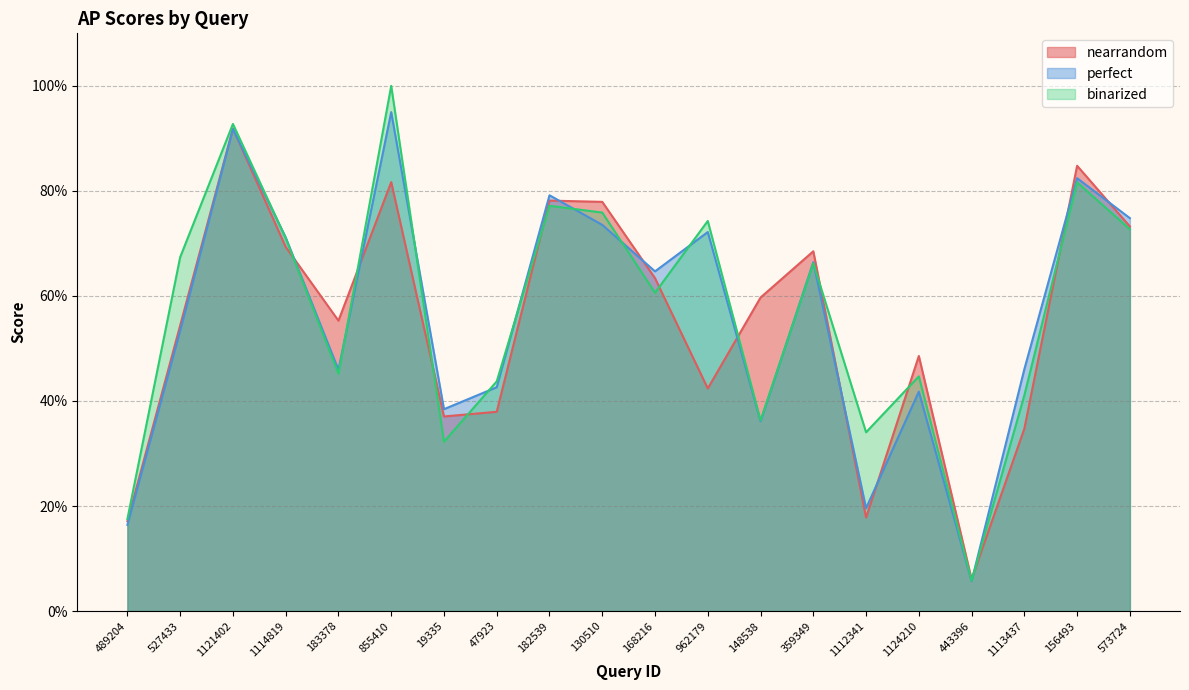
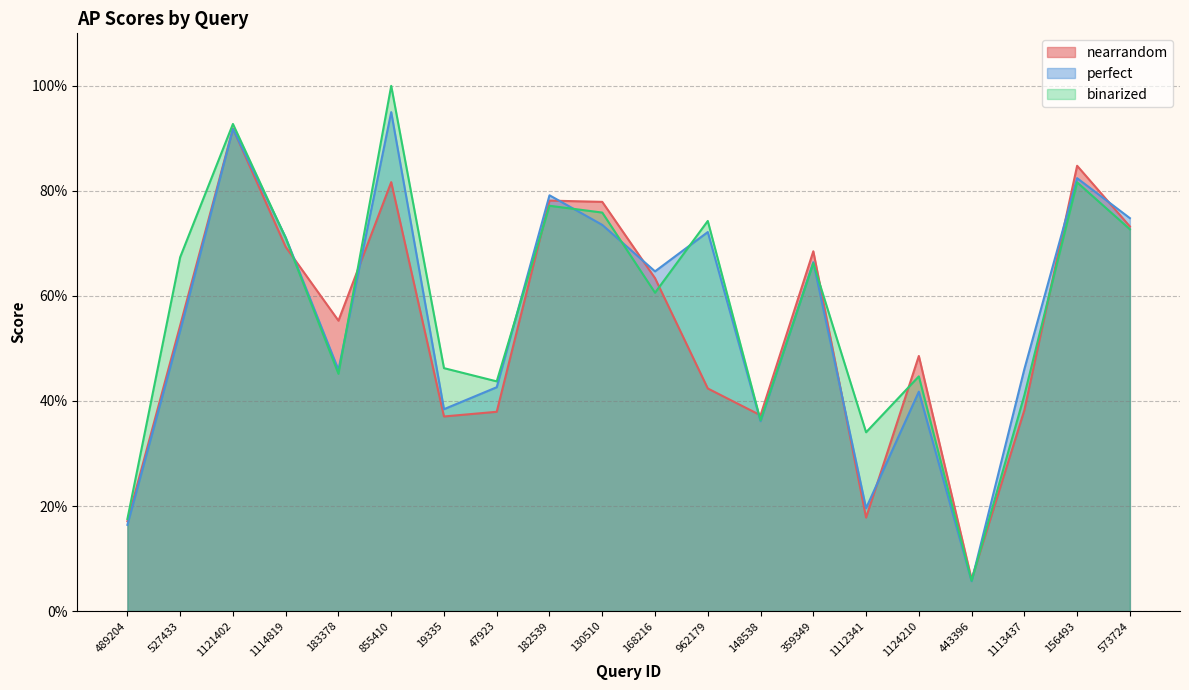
  {
    "nearrandom": {
      "527433": "54%",
      "1114819": "69%",
      "183378": "55%",
      "855410": "82%",
      "19335": "37%",
      "47923": "38%",
      "182539": "78%",
      "130510": "78%",
      "168216": "63%",
      "962179": "42%",
-     "148538": "60%",
+     "148538": "37%",
      "359349": "69%",
      "1112341": "18%",
      "1124210": "49%",
-     "1113437": "35%",
+     "1113437": "38%",
      "156493": "85%",
      "573724": "73%"
    },
    "perfect": {
      "489204": "16%",
      "527433": "53%",
      "183378": "46%",
      "855410": "95%",
      "19335": "38%",
      "47923": "43%",
      "182539": "79%",
      "130510": "74%",
      "168216": "65%",
      "962179": "72%",
      "1112341": "20%",
      "1124210": "42%",
      "1113437": "46%",
      "156493": "82%",
      "573724": "75%"
    },
    "binarized": {
      "527433": "67%",
      "1121402": "93%",
      "183378": "45%",
      "855410": "100%",
-     "19335": "32%",
+     "19335": "46%",
      "47923": "44%",
      "182539": "77%",
      "130510": "76%",
      "168216": "61%",
      "962179": "74%",
      "1112341": "34%",
      "1124210": "45%",
      "1113437": "41%",
      "156493": "82%",
      "573724": "73%"
    }
  }
